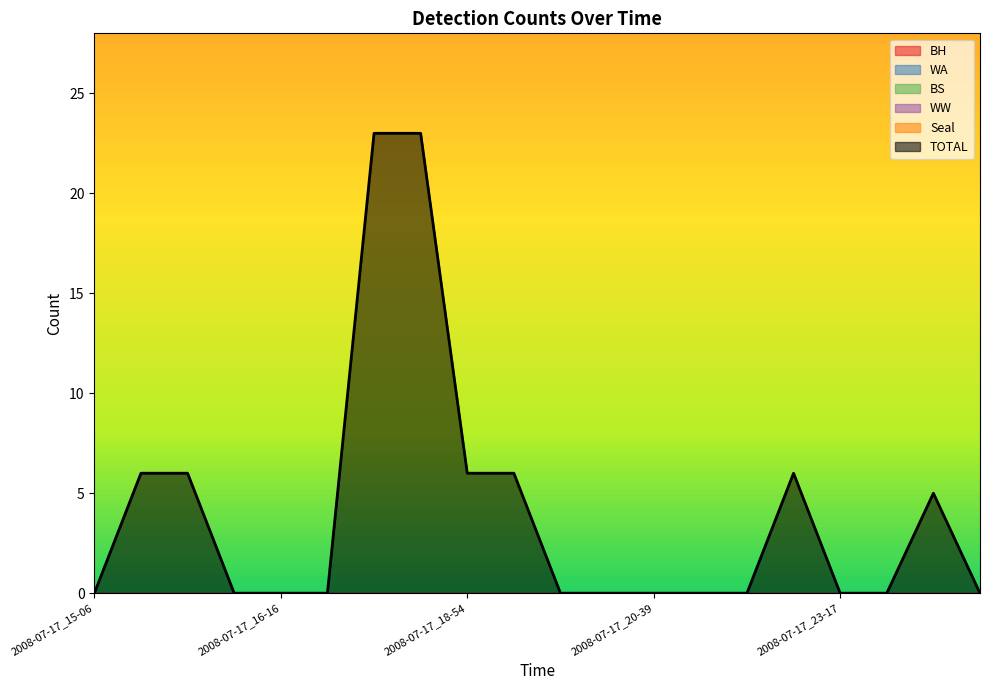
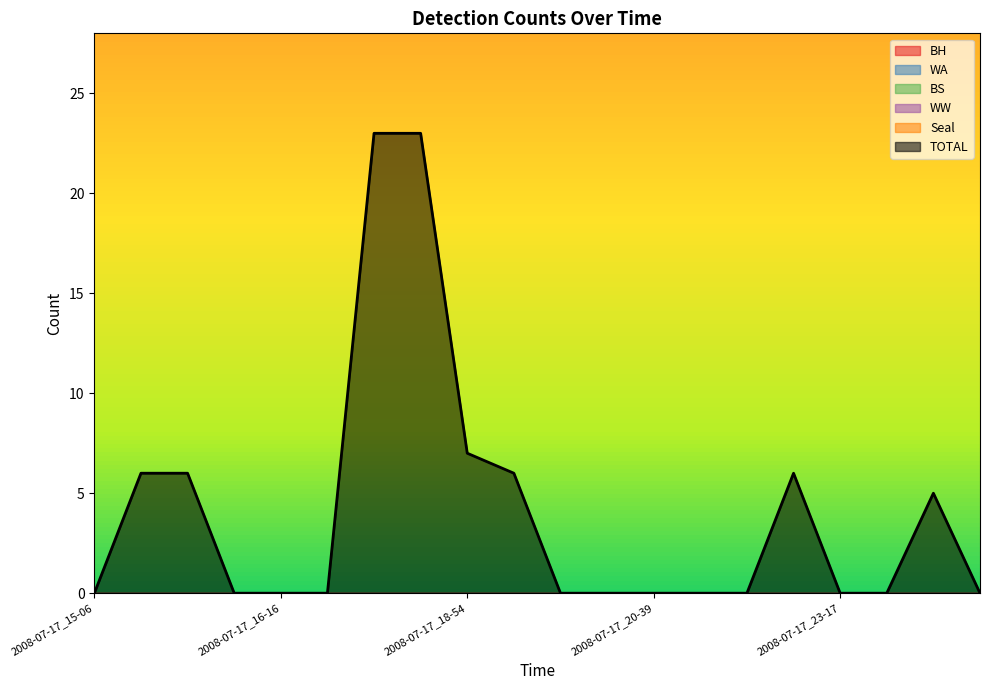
  {
    "Seal": {
      "2008-07-17_18-54": 0
    },
    "TOTAL": {
-     "2008-07-17_18-54": 6
+     "2008-07-17_18-54": 7
    }
  }
